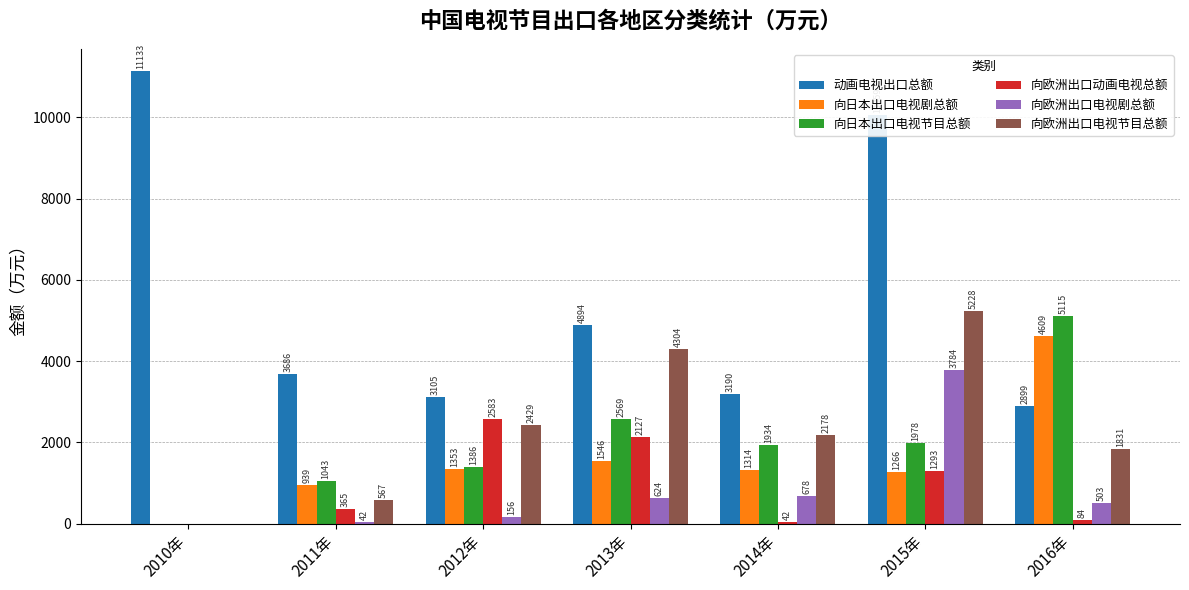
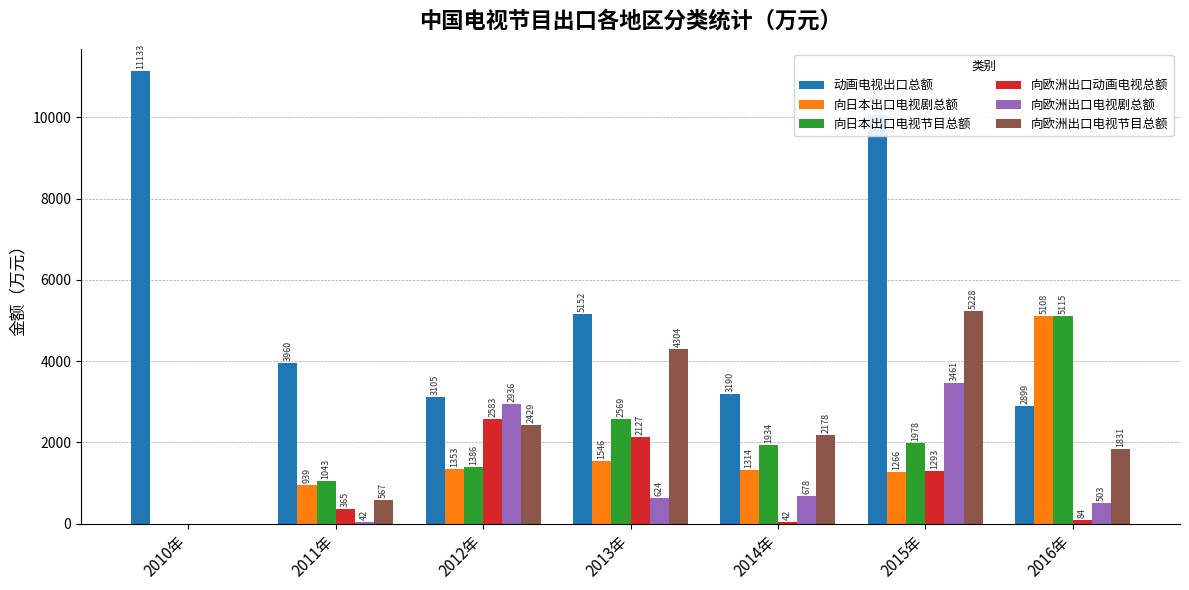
  {
    "动画电视出口总额": {
      "2010年": 11133,
-     "2011年": 3686,
+     "2011年": 3960,
      "2012年": 3105,
-     "2013年": 4894,
+     "2013年": 5152,
      "2014年": 3190,
      "2016年": 2899
    },
    "向日本出口电视剧总额": {
      "2011年": 939,
      "2012年": 1353,
      "2013年": 1546,
      "2014年": 1314,
      "2015年": 1266,
-     "2016年": 4609
+     "2016年": 5108
    },
    "向日本出口电视节目总额": {
      "2011年": 1043,
      "2012年": 1386,
      "2013年": 2569,
      "2014年": 1934,
      "2015年": 1978,
      "2016年": 5115
    },
    "向欧洲出口动画电视总额": {
      "2011年": 365,
      "2012年": 2583,
      "2013年": 2127,
      "2014年": 42,
      "2015年": 1293,
      "2016年": 84
    },
    "向欧洲出口电视剧总额": {
      "2011年": 42,
-     "2012年": 156,
+     "2012年": 2936,
      "2013年": 624,
      "2014年": 678,
-     "2015年": 3784,
+     "2015年": 3461,
      "2016年": 503
    },
    "向欧洲出口电视节目总额": {
      "2011年": 567,
      "2012年": 2429,
      "2013年": 4304,
      "2014年": 2178,
      "2015年": 5228,
      "2016年": 1831
    }
  }
